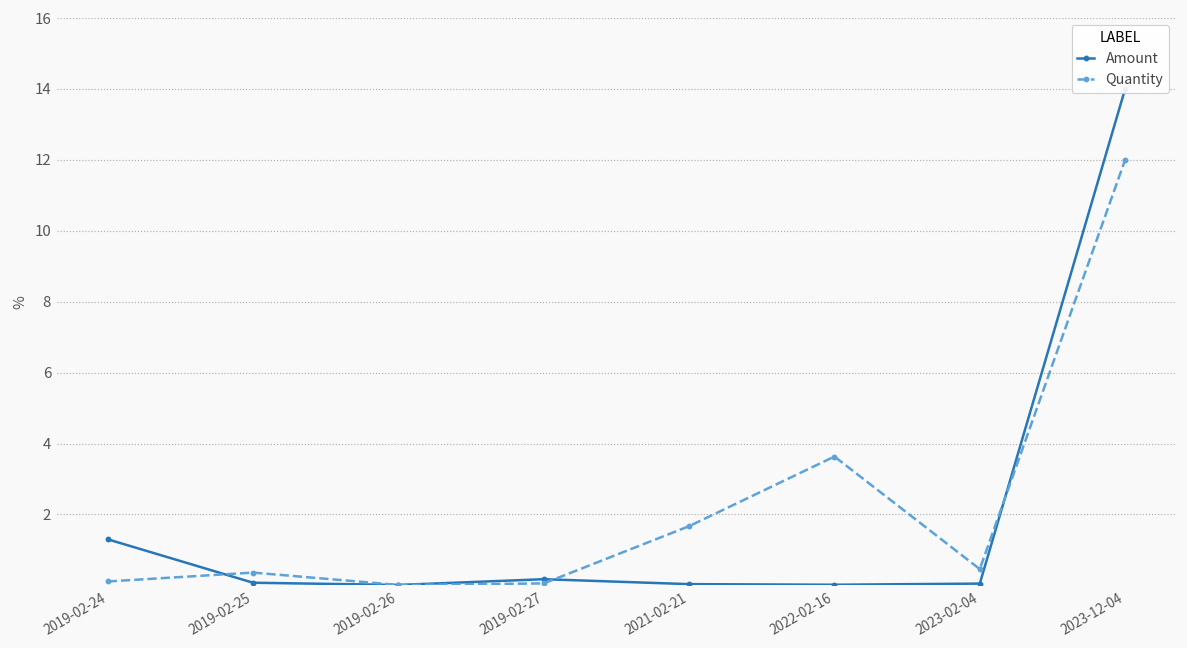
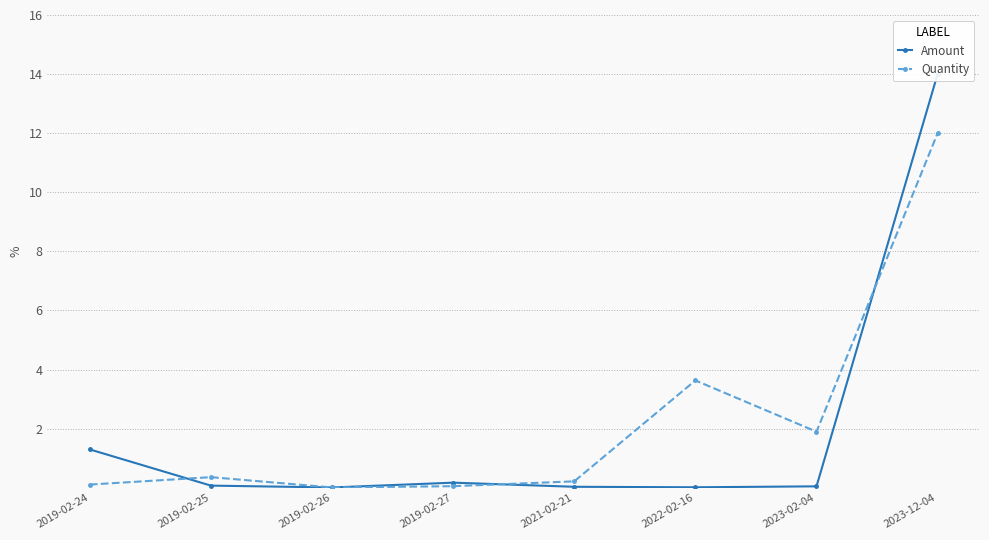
  {
    "Amount": {
      "2019-02-24": 1.3,
      "2019-02-25": 0.1,
      "2019-02-27": 0.2,
      "2021-02-21": 0.0,
      "2022-02-16": 0.0,
      "2023-02-04": 0.0
    },
    "Quantity": {
      "2019-02-24": 0.1,
      "2019-02-25": 0.4,
      "2019-02-27": 0.1,
-     "2021-02-21": 1.7,
+     "2021-02-21": 0.2,
      "2022-02-16": 3.6,
-     "2023-02-04": 0.5,
+     "2023-02-04": 1.9,
      "2023-12-04": 12.0
    }
  }
